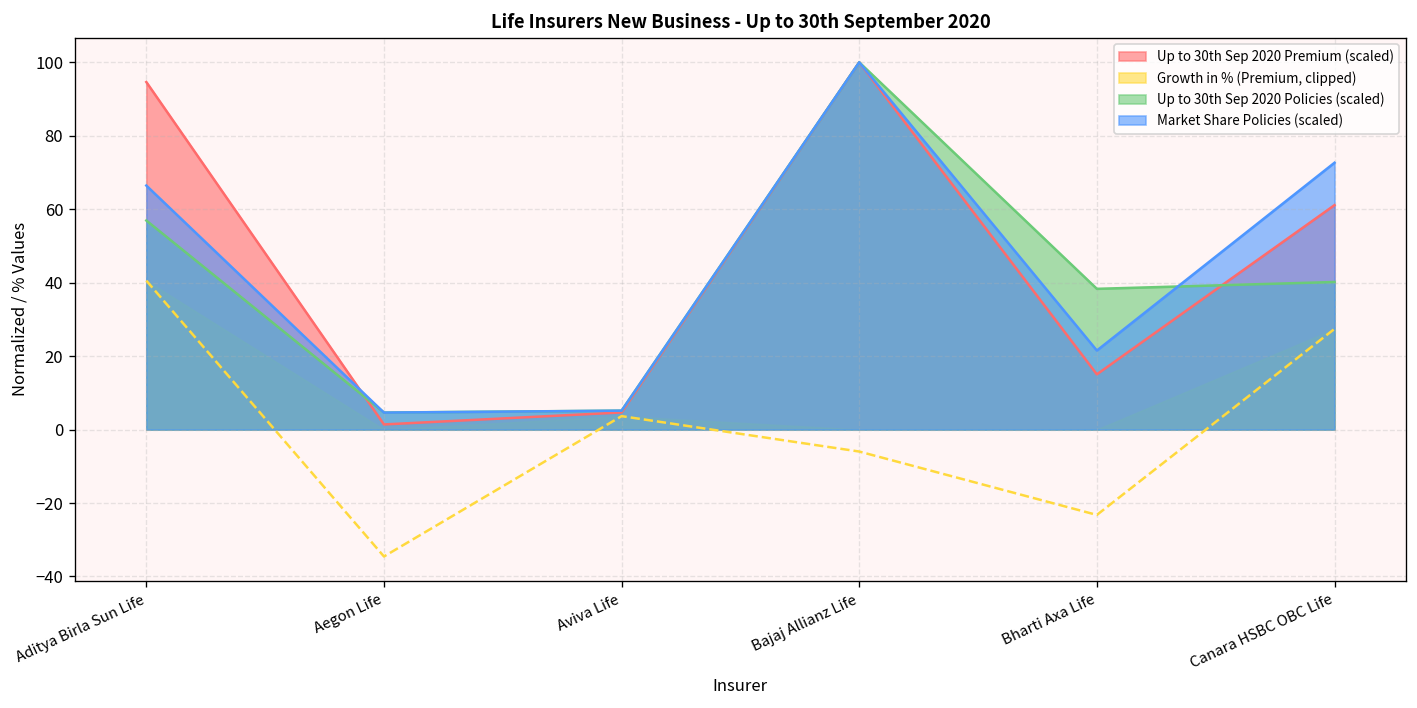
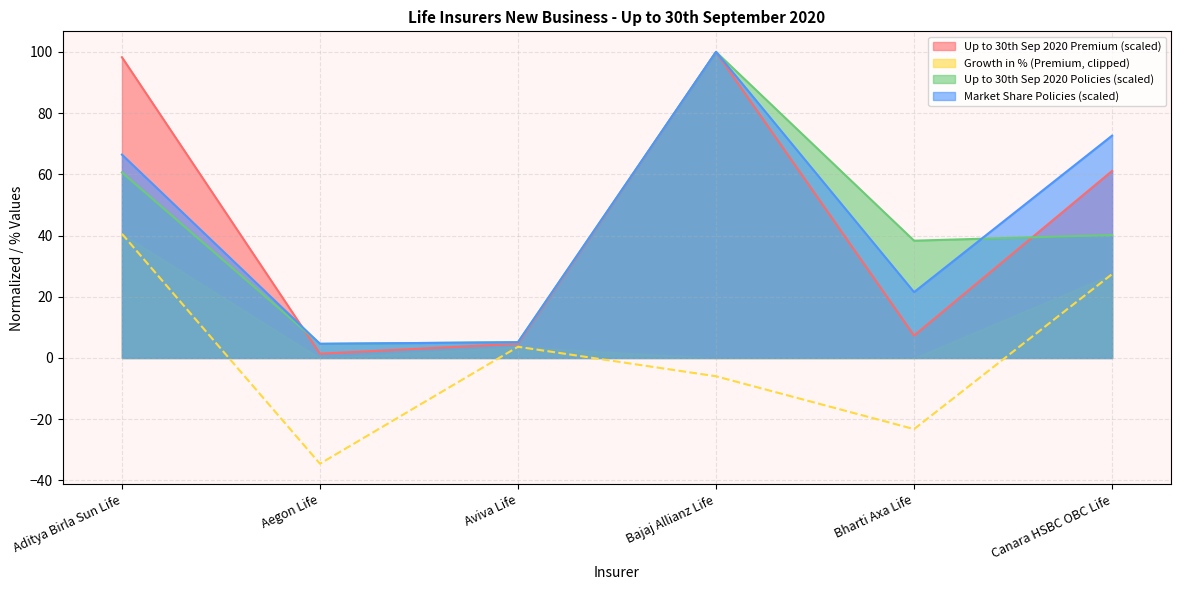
  {
    "Up to 30th Sep 2020 Premium (scaled)": {
-     "Aditya Birla Sun Life": 95,
+     "Aditya Birla Sun Life": 98,
      "Aegon Life": 1,
-     "Bharti Axa Life": 15,
+     "Bharti Axa Life": 7,
      "Canara HSBC OBC Life": 61
    },
    "Up to 30th Sep 2020 Policies (scaled)": {
-     "Aditya Birla Sun Life": 57,
+     "Aditya Birla Sun Life": 61,
      "Bharti Axa Life": 38,
      "Canara HSBC OBC Life": 40
    },
    "Market Share Policies (scaled)": {
      "Aditya Birla Sun Life": 66,
      "Bharti Axa Life": 22,
      "Canara HSBC OBC Life": 73
    }
  }
